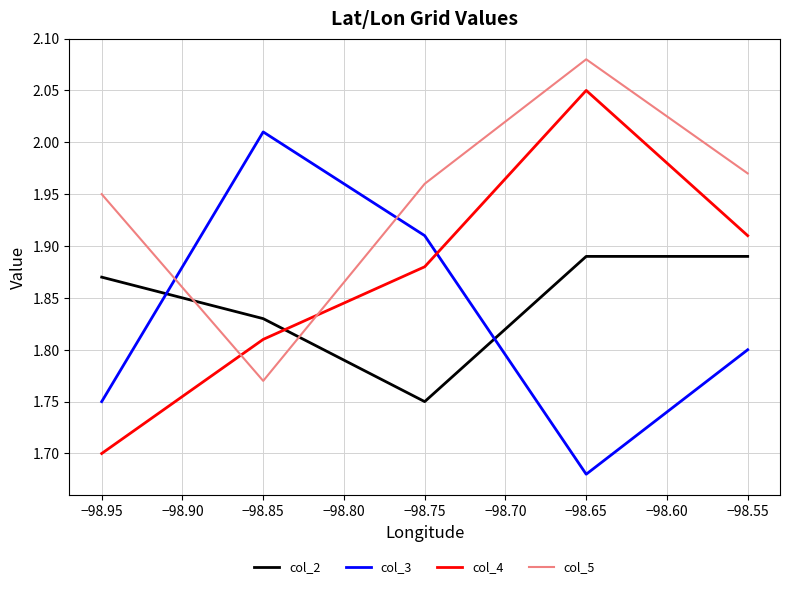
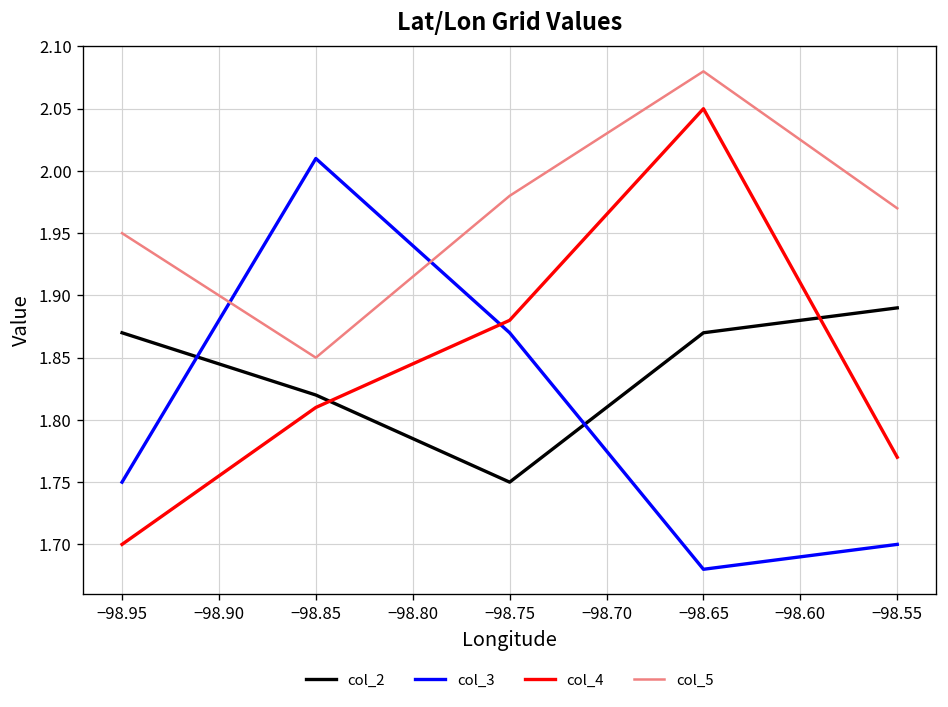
  {
    "col_2": {
      "−98.95": 1.87,
-     "−98.85": 1.83,
+     "−98.85": 1.82,
      "−98.75": 1.75,
-     "−98.65": 1.89,
+     "−98.65": 1.87,
      "−98.55": 1.89
    },
    "col_3": {
      "−98.95": 1.75,
      "−98.85": 2.01,
-     "−98.75": 1.91,
+     "−98.75": 1.87,
      "−98.65": 1.68,
-     "−98.55": 1.8
+     "−98.55": 1.7
    },
    "col_4": {
      "−98.95": 1.70,
      "−98.85": 1.81,
      "−98.75": 1.88,
      "−98.65": 2.05,
-     "−98.55": 1.91
+     "−98.55": 1.77
    },
    "col_5": {
      "−98.95": 1.95,
-     "−98.85": 1.77,
-     "−98.75": 1.96,
+     "−98.85": 1.85,
+     "−98.75": 1.98,
      "−98.65": 2.08,
      "−98.55": 1.97
    }
  }
